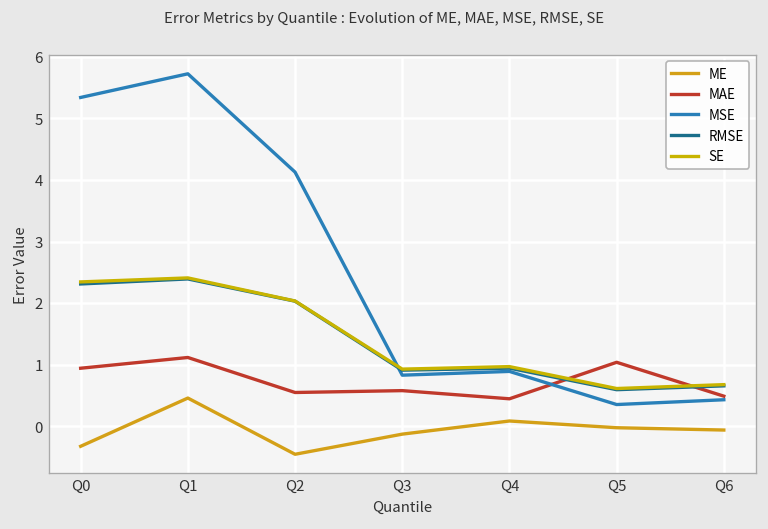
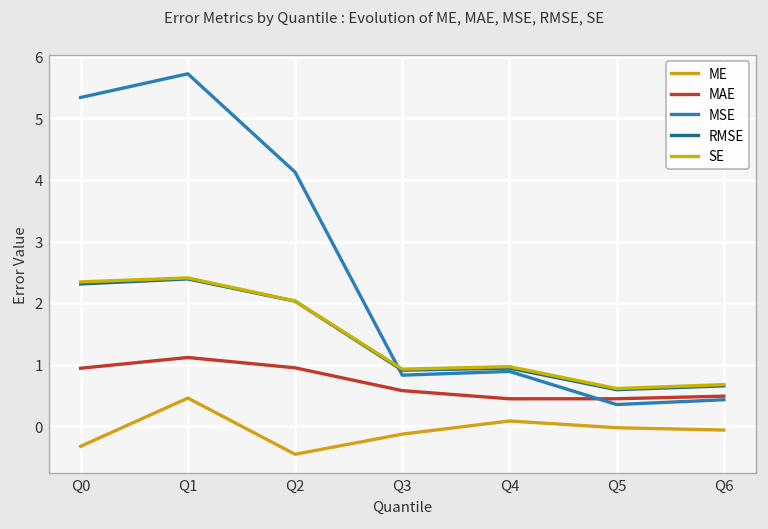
  {
    "MAE": {
      "Q0": 0.9,
      "Q1": 1.1,
-     "Q2": 0.5,
+     "Q2": 0.9,
      "Q3": 0.6,
      "Q4": 0.4,
-     "Q5": 1.0,
+     "Q5": 0.4,
      "Q6": 0.5
    }
  }
